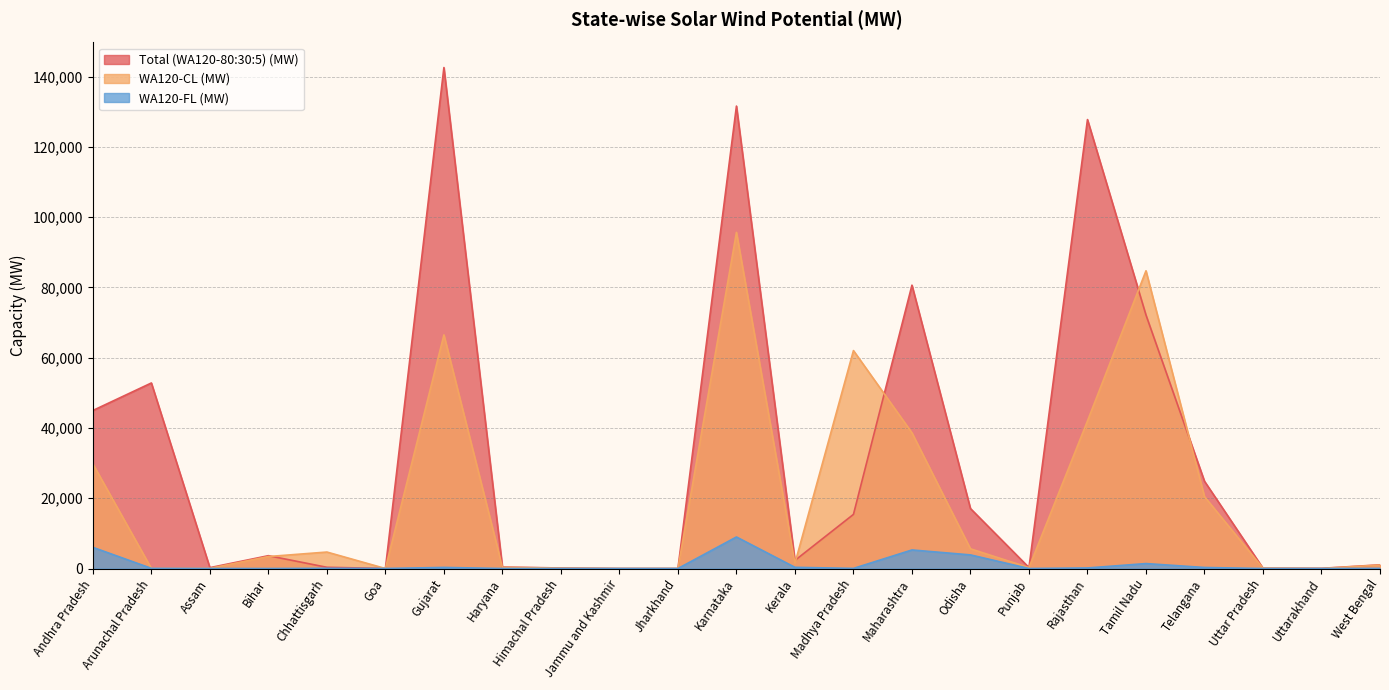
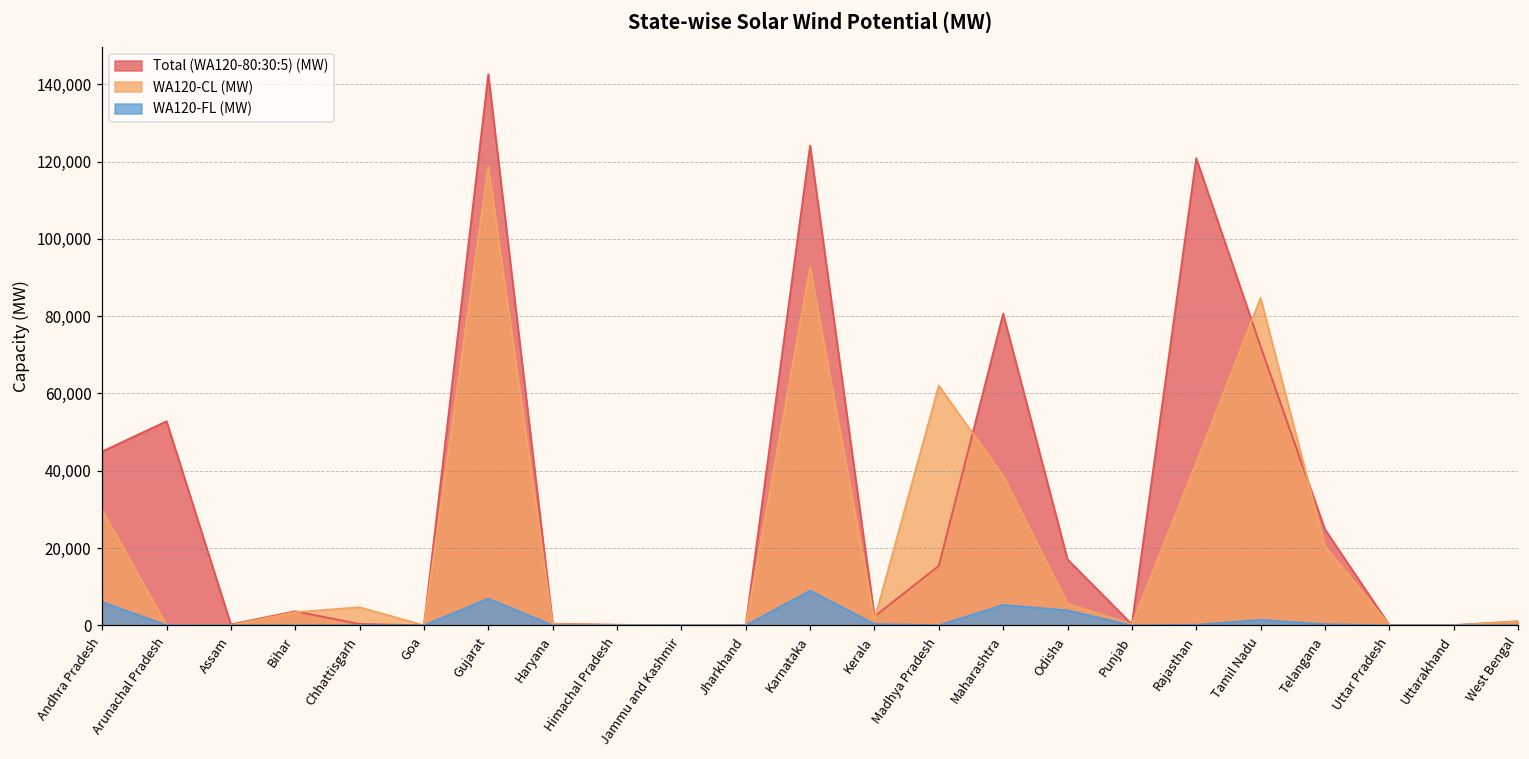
  {
    "Total (WA120-80:30:5) (MW)": {
      "Andhra Pradesh": "45,000",
      "Arunachal Pradesh": "53,000",
      "Gujarat": "143,000",
-     "Karnataka": "132,000",
+     "Karnataka": "124,000",
      "Kerala": "2,000",
      "Madhya Pradesh": "15,000",
      "Maharashtra": "81,000",
      "Odisha": "17,000",
-     "Rajasthan": "128,000",
+     "Rajasthan": "121,000",
      "Tamil Nadu": "72,000",
      "Telangana": "25,000"
    },
    "WA120-CL (MW)": {
      "Andhra Pradesh": "30,000",
      "Chhattisgarh": "5,000",
-     "Gujarat": "66,000",
-     "Karnataka": "96,000",
+     "Gujarat": "119,000",
+     "Karnataka": "93,000",
      "Kerala": "1,000",
      "Madhya Pradesh": "62,000",
      "Maharashtra": "39,000",
      "Odisha": "6,000",
      "Rajasthan": "42,000",
      "Tamil Nadu": "85,000",
      "Telangana": "20,000"
    },
    "WA120-FL (MW)": {
      "Andhra Pradesh": "6,000",
      "Bihar": "0",
-     "Gujarat": "0",
+     "Gujarat": "7,000",
      "Karnataka": "9,000",
      "Kerala": "0",
      "Madhya Pradesh": "0",
      "Maharashtra": "5,000",
      "Odisha": "4,000",
      "Rajasthan": "0",
      "Tamil Nadu": "1,000",
      "Telangana": "0",
      "West Bengal": "0"
    }
  }
